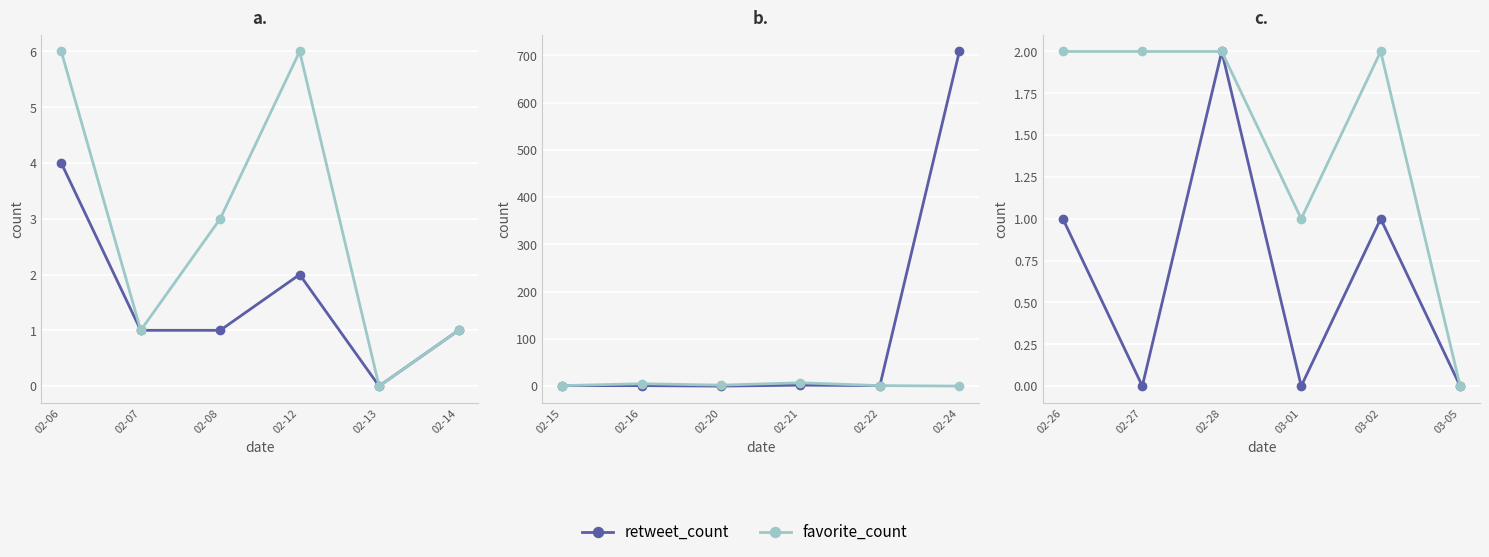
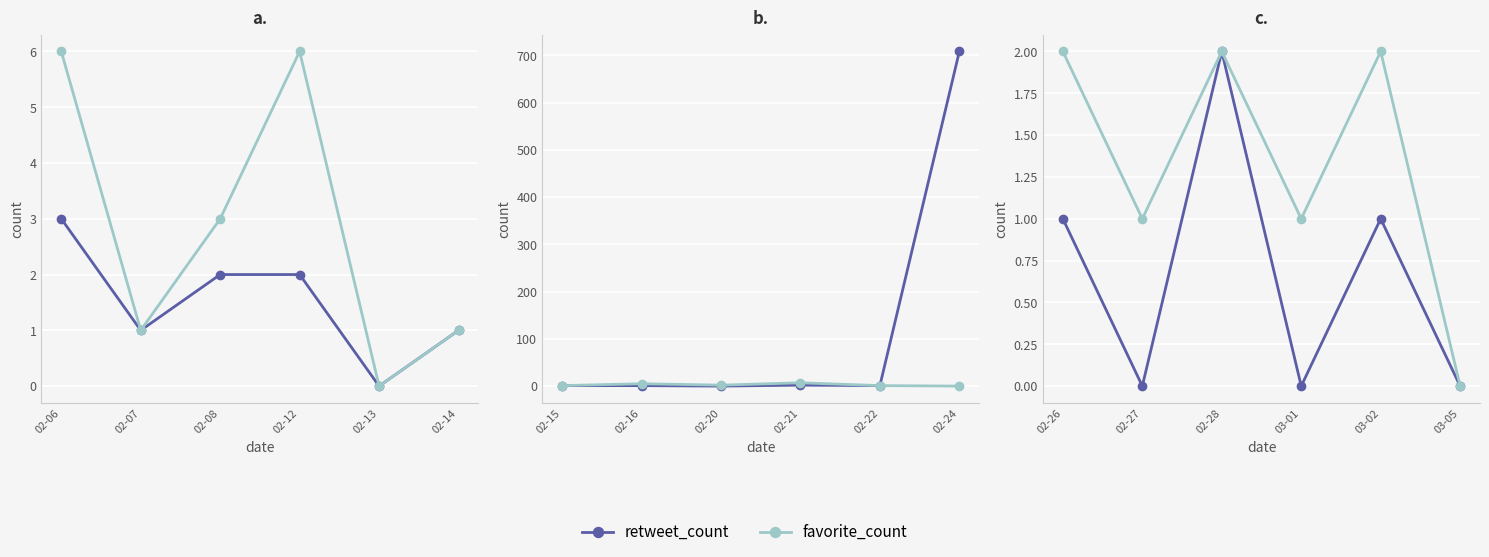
  {
    "a.": {
      "retweet_count": {
-       "02-06": 4,
-       "02-08": 1,
+       "02-06": 3,
+       "02-08": 2,
        "02-12": 2
      },
      "favorite_count": {
        "02-06": 6,
        "02-08": 3,
        "02-12": 6
      }
    },
    "b.": {
      "retweet_count": {
        "02-24": 710
      },
      "favorite_count": {
        "02-24": 0
      }
    },
    "c.": {
      "retweet_count": {
        "02-26": 1,
        "02-27": 0,
        "03-01": 0,
        "03-02": 1
      },
      "favorite_count": {
        "02-26": 2,
-       "02-27": 2,
+       "02-27": 1,
        "03-01": 1,
        "03-02": 2
      }
    }
  }
